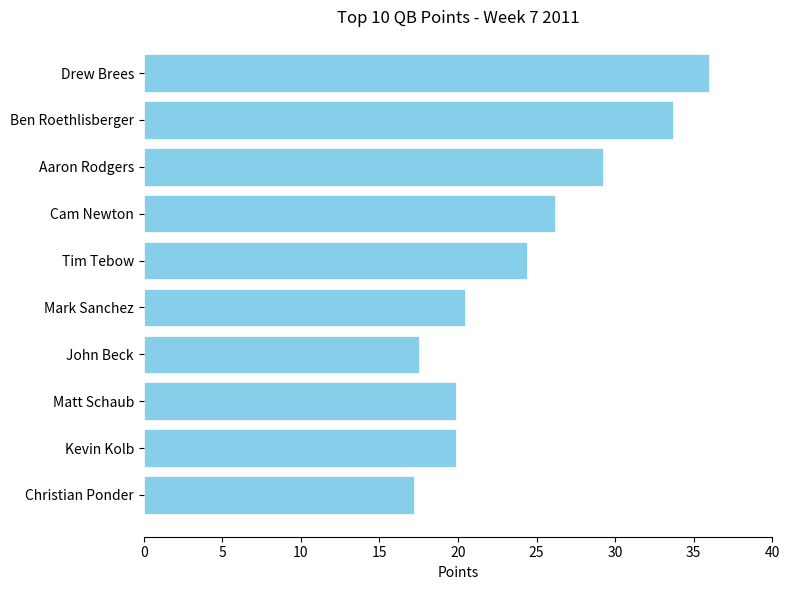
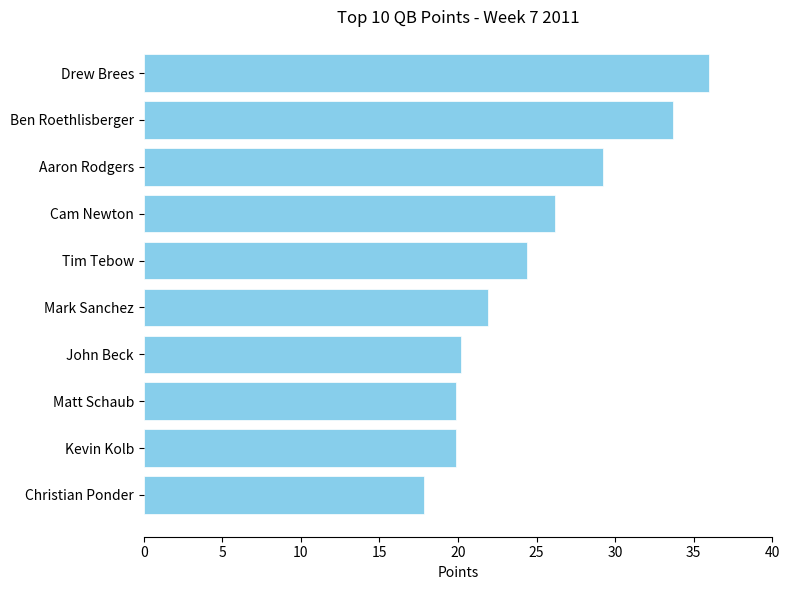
  {
    "Drew Brees": 36.0,
    "Ben Roethlisberger": 33.7,
    "Aaron Rodgers": 29.2,
    "Cam Newton": 26.1,
    "Tim Tebow": 24.4,
-   "Mark Sanchez": 20.4,
-   "John Beck": 17.5,
+   "Mark Sanchez": 21.9,
+   "John Beck": 20.2,
    "Matt Schaub": 19.8,
    "Kevin Kolb": 19.9,
-   "Christian Ponder": 17.2
+   "Christian Ponder": 17.9
  }
